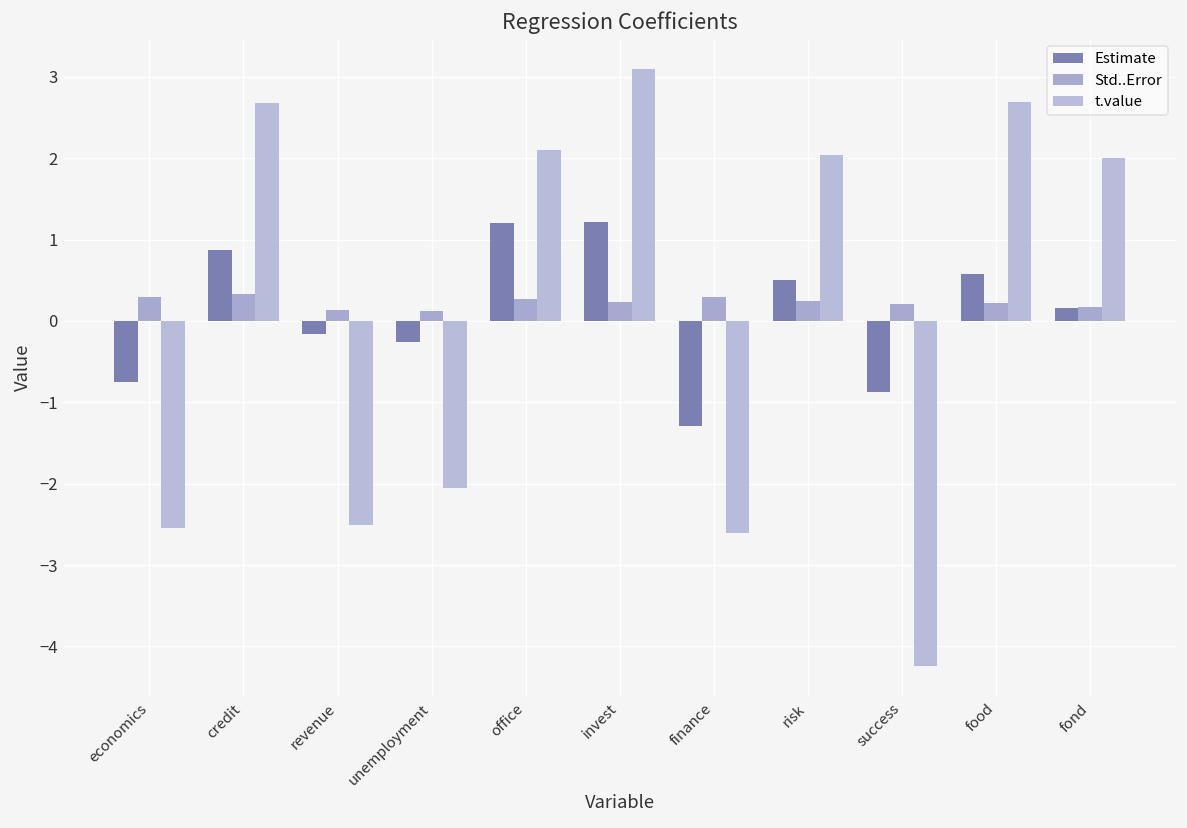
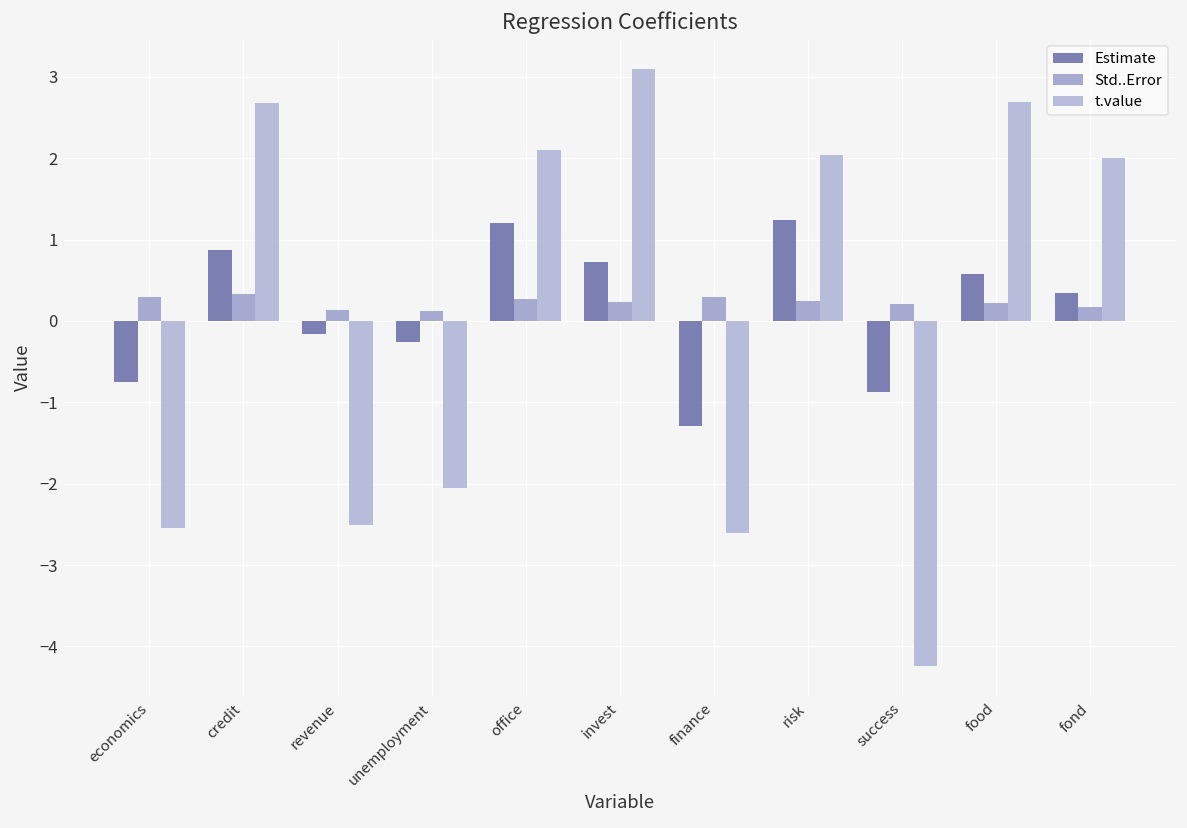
  {
    "Estimate": {
      "economics": -0.8,
      "credit": 0.9,
      "revenue": -0.2,
      "unemployment": -0.3,
      "office": 1.2,
-     "invest": 1.2,
+     "invest": 0.7,
      "finance": -1.3,
-     "risk": 0.5,
+     "risk": 1.2,
      "success": -0.9,
      "food": 0.6,
-     "fond": 0.2
+     "fond": 0.3
    }
  }
